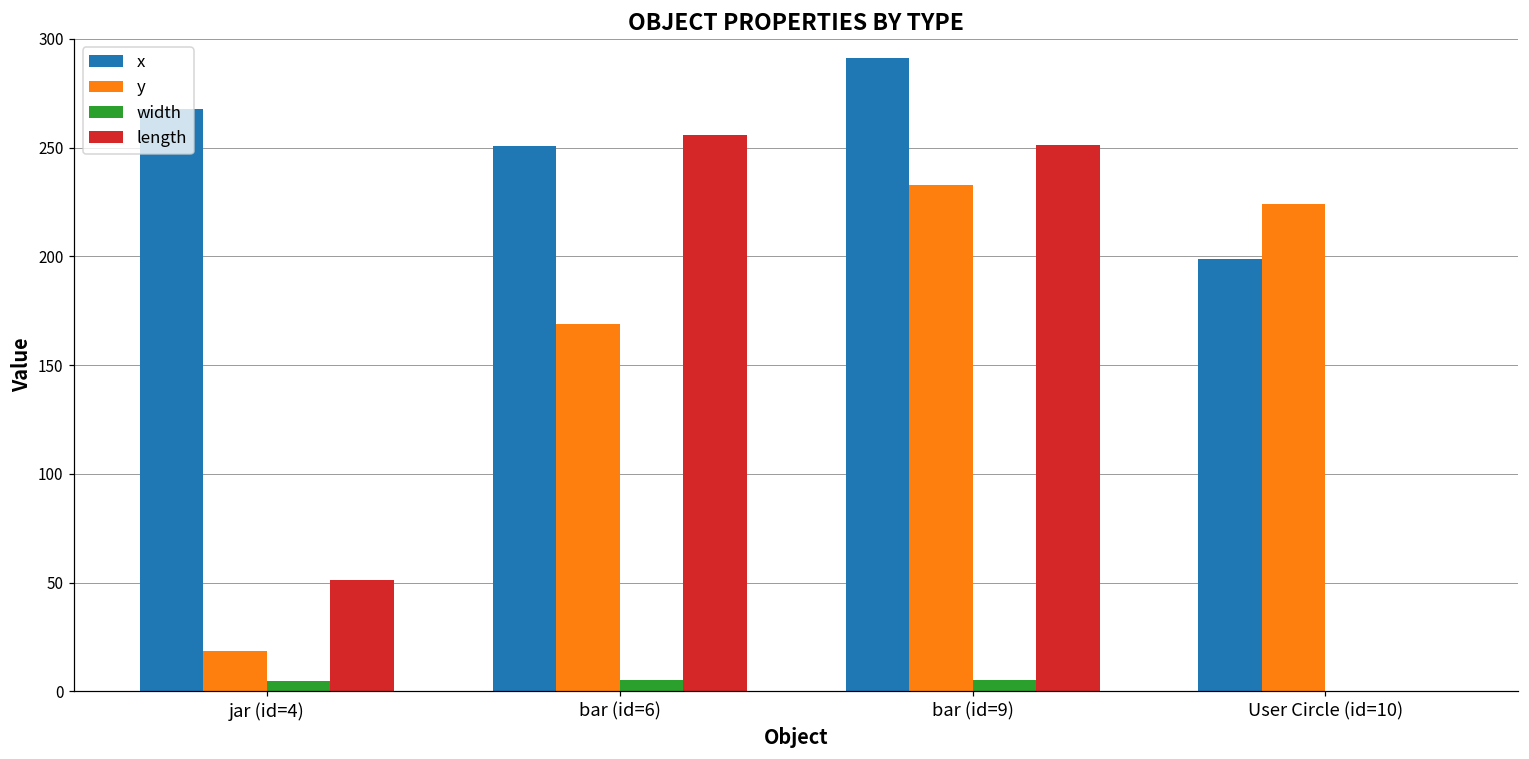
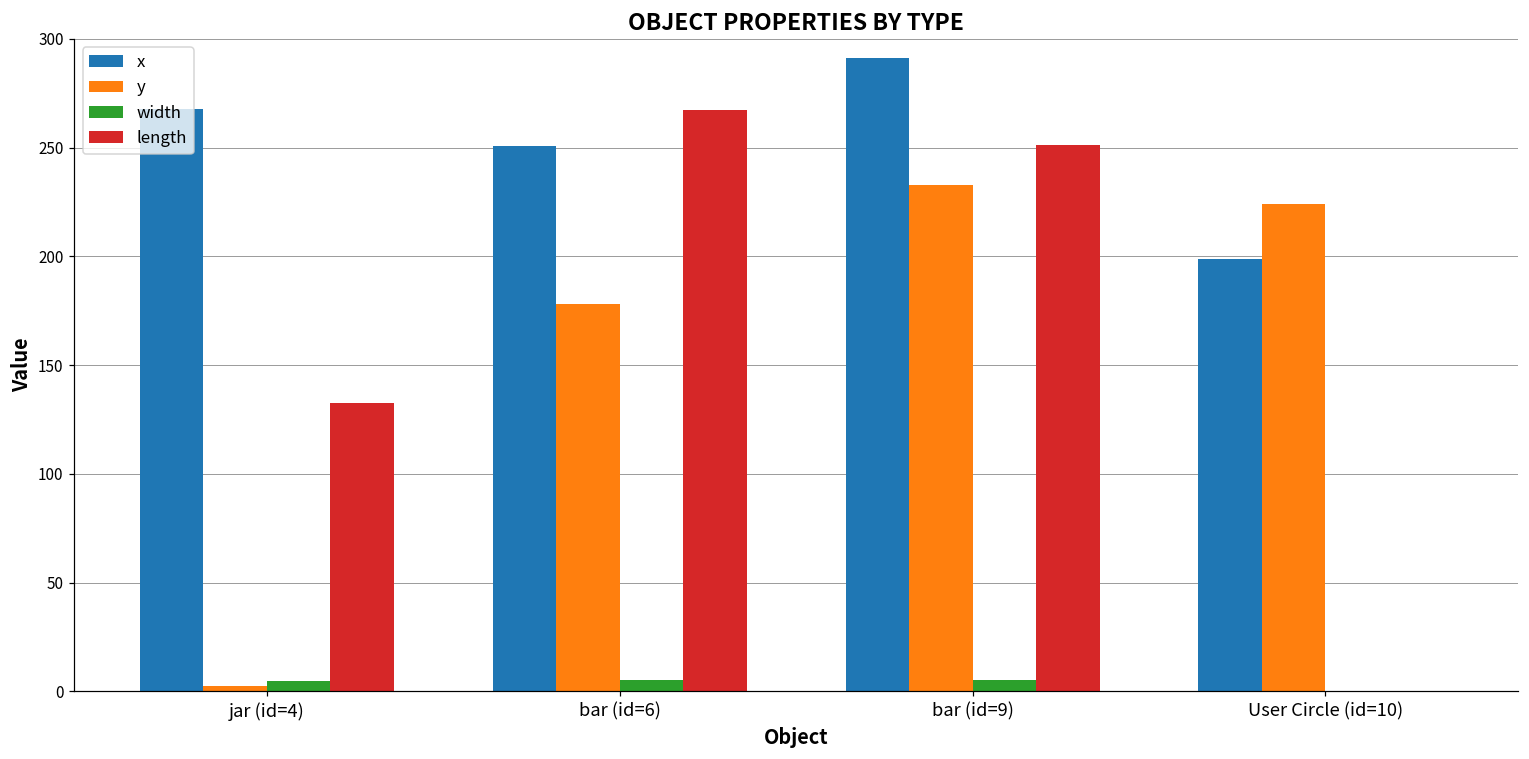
  {
    "x": {
      "bar (id=6)": 251,
      "bar (id=9)": 291,
      "User Circle (id=10)": 199
    },
    "y": {
-     "jar (id=4)": 19,
-     "bar (id=6)": 169,
+     "jar (id=4)": 2,
+     "bar (id=6)": 178,
      "bar (id=9)": 233,
      "User Circle (id=10)": 224
    },
    "width": {
      "jar (id=4)": 5,
      "bar (id=6)": 5,
      "bar (id=9)": 5,
      "User Circle (id=10)": 0
    },
    "length": {
-     "jar (id=4)": 51,
-     "bar (id=6)": 256,
+     "jar (id=4)": 133,
+     "bar (id=6)": 267,
      "bar (id=9)": 251,
      "User Circle (id=10)": 0
    }
  }
